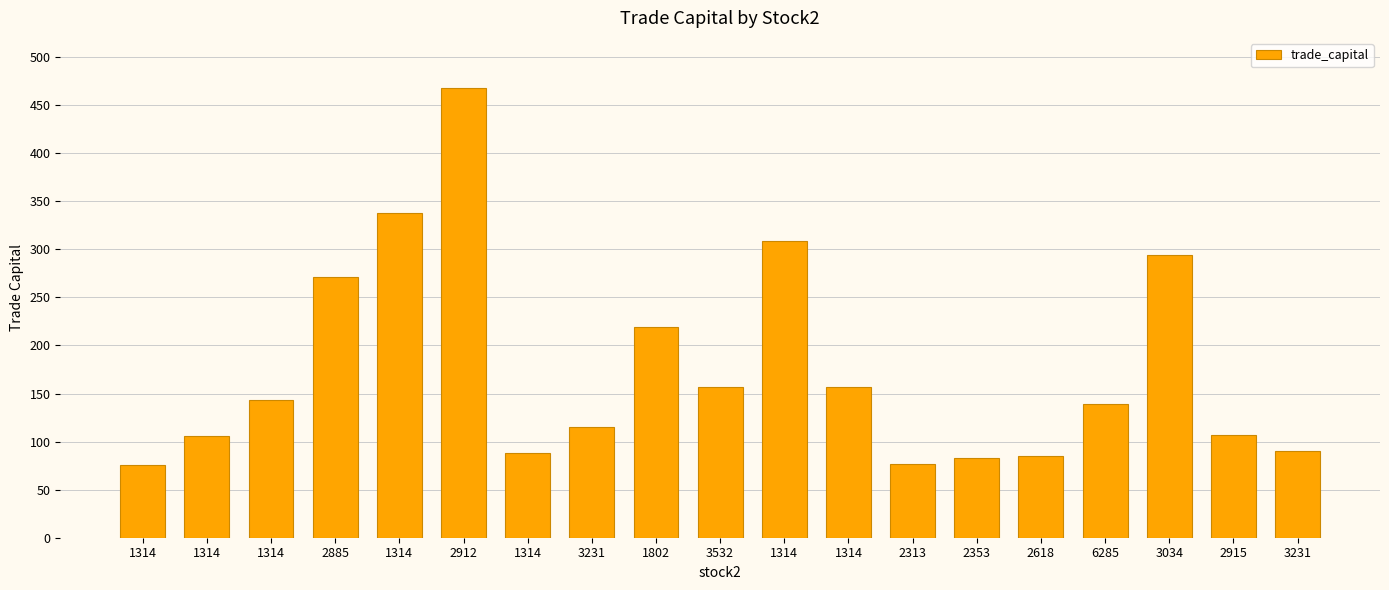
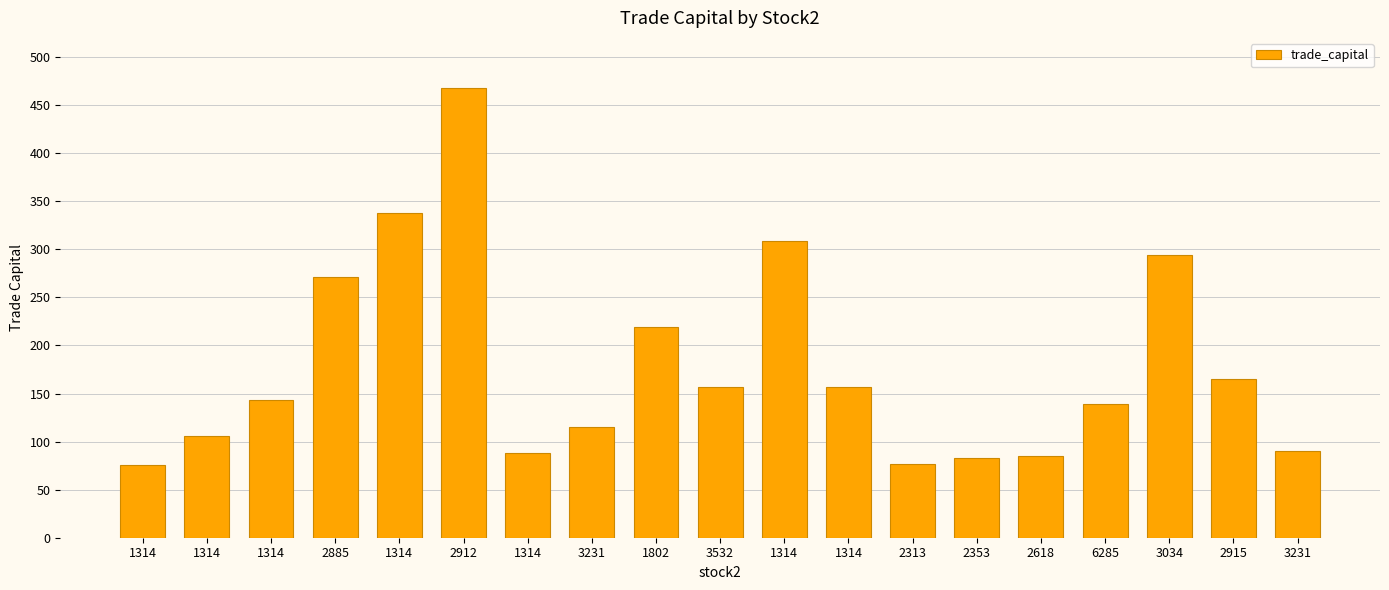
  {
    "2885": 270,
    "2912": 470,
    "1802": 220,
    "3532": 160,
    "2313": 80,
    "2353": 80,
    "2618": 90,
    "6285": 140,
    "3034": 290,
-   "2915": 110
+   "2915": 170
  }
